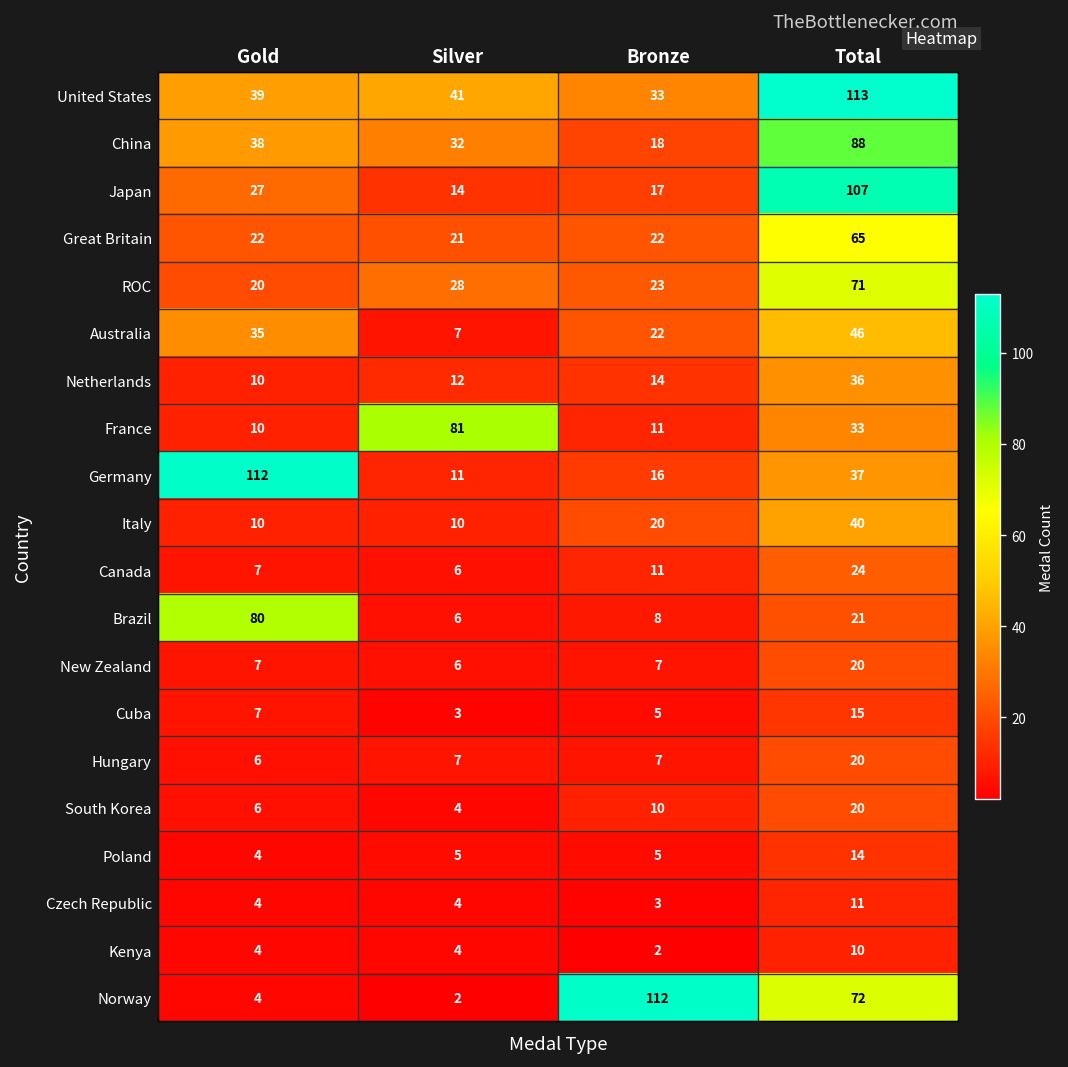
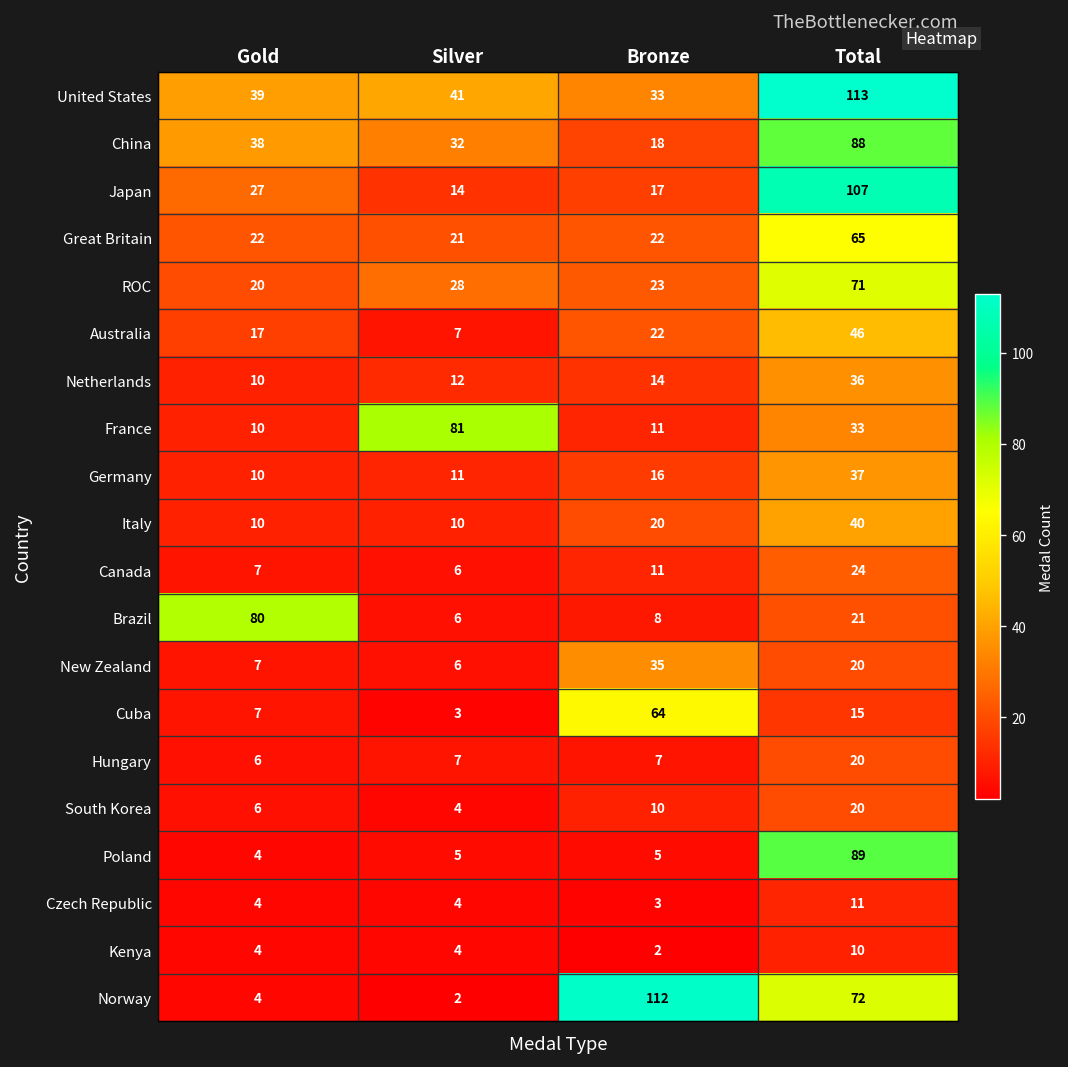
  {
    "United States": {
      "Gold": 39,
      "Silver": 41,
      "Bronze": 33,
      "Total": 113
    },
    "China": {
      "Gold": 38,
      "Silver": 32,
      "Bronze": 18,
      "Total": 88
    },
    "Japan": {
      "Gold": 27,
      "Silver": 14,
      "Bronze": 17,
      "Total": 107
    },
    "Great Britain": {
      "Gold": 22,
      "Silver": 21,
      "Bronze": 22,
      "Total": 65
    },
    "ROC": {
      "Gold": 20,
      "Silver": 28,
      "Bronze": 23,
      "Total": 71
    },
    "Australia": {
-     "Gold": 35,
+     "Gold": 17,
      "Silver": 7,
      "Bronze": 22,
      "Total": 46
    },
    "Netherlands": {
      "Gold": 10,
      "Silver": 12,
      "Bronze": 14,
      "Total": 36
    },
    "France": {
      "Gold": 10,
      "Silver": 81,
      "Bronze": 11,
      "Total": 33
    },
    "Germany": {
-     "Gold": 112,
+     "Gold": 10,
      "Silver": 11,
      "Bronze": 16,
      "Total": 37
    },
    "Italy": {
      "Gold": 10,
      "Silver": 10,
      "Bronze": 20,
      "Total": 40
    },
    "Canada": {
      "Gold": 7,
      "Silver": 6,
      "Bronze": 11,
      "Total": 24
    },
    "Brazil": {
      "Gold": 80,
      "Silver": 6,
      "Bronze": 8,
      "Total": 21
    },
    "New Zealand": {
      "Gold": 7,
      "Silver": 6,
-     "Bronze": 7,
+     "Bronze": 35,
      "Total": 20
    },
    "Cuba": {
      "Gold": 7,
      "Silver": 3,
-     "Bronze": 5,
+     "Bronze": 64,
      "Total": 15
    },
    "Hungary": {
      "Gold": 6,
      "Silver": 7,
      "Bronze": 7,
      "Total": 20
    },
    "South Korea": {
      "Gold": 6,
      "Silver": 4,
      "Bronze": 10,
      "Total": 20
    },
    "Poland": {
      "Gold": 4,
      "Silver": 5,
      "Bronze": 5,
-     "Total": 14
+     "Total": 89
    },
    "Czech Republic": {
      "Gold": 4,
      "Silver": 4,
      "Bronze": 3,
      "Total": 11
    },
    "Kenya": {
      "Gold": 4,
      "Silver": 4,
      "Bronze": 2,
      "Total": 10
    },
    "Norway": {
      "Gold": 4,
      "Silver": 2,
      "Bronze": 112,
      "Total": 72
    }
  }
